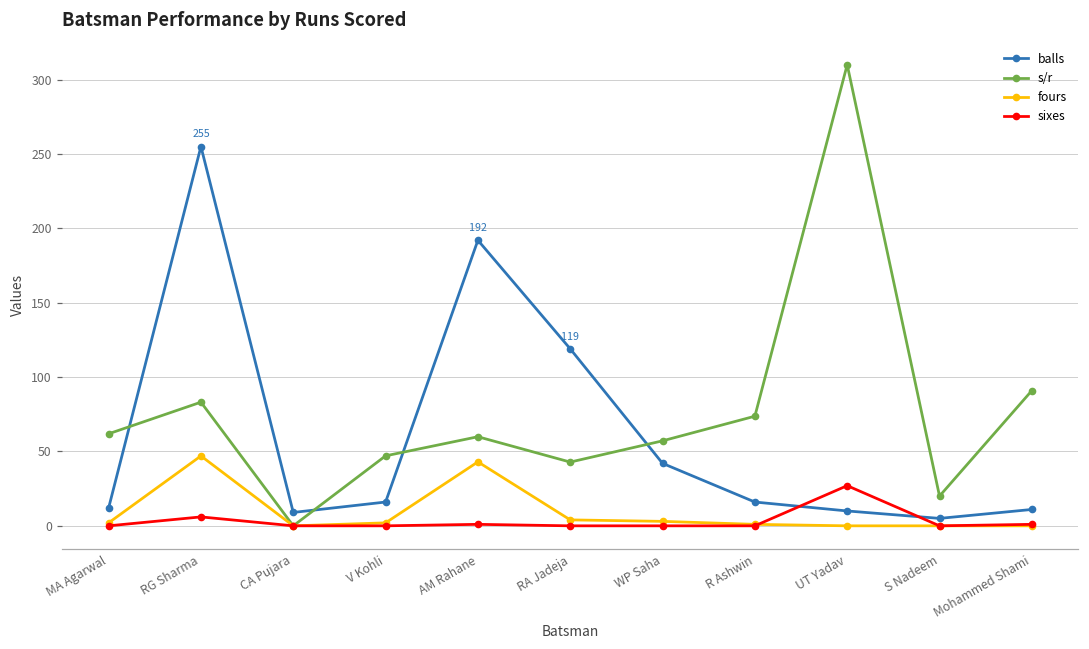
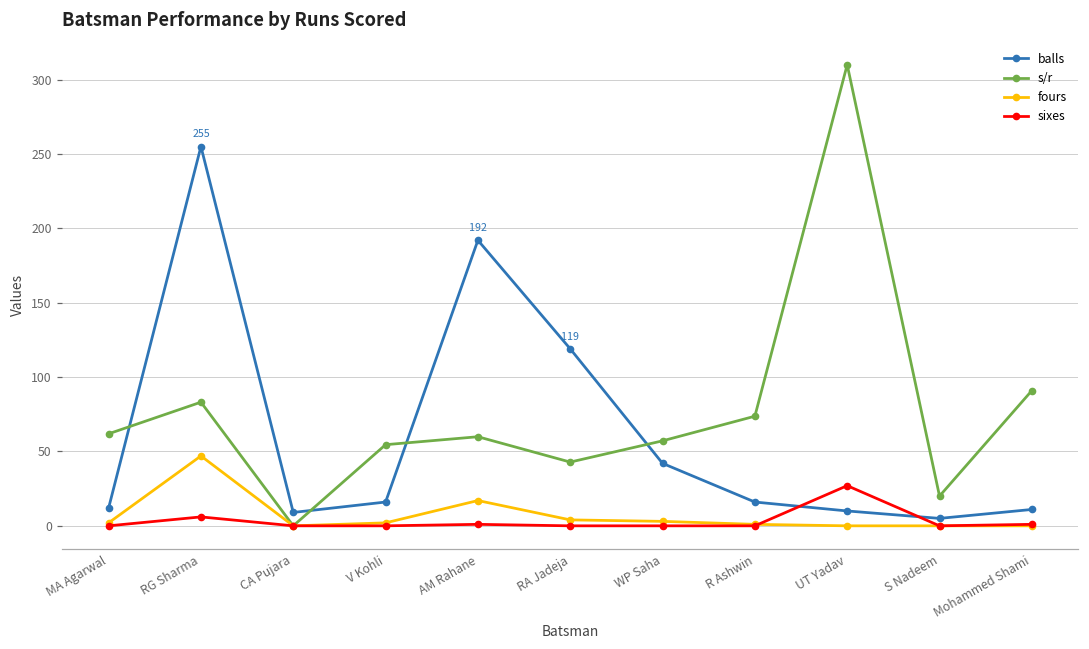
  {
    "balls": {
      "RG Sharma": 255,
      "AM Rahane": 192,
      "RA Jadeja": 119
    },
    "s/r": {
      "MA Agarwal": 62,
      "RG Sharma": 83,
-     "V Kohli": 47,
+     "V Kohli": 55,
      "AM Rahane": 60,
      "RA Jadeja": 43,
      "WP Saha": 57,
      "R Ashwin": 74,
      "UT Yadav": 310,
      "S Nadeem": 20,
      "Mohammed Shami": 91
    },
    "fours": {
      "MA Agarwal": 2,
      "RG Sharma": 47,
      "V Kohli": 2,
-     "AM Rahane": 43,
+     "AM Rahane": 17,
      "RA Jadeja": 4,
      "WP Saha": 3,
      "UT Yadav": 0
    },
    "sixes": {
      "MA Agarwal": 0,
      "RG Sharma": 6,
      "V Kohli": 0,
      "AM Rahane": 1,
      "RA Jadeja": 0,
      "WP Saha": 0,
      "UT Yadav": 27
    }
  }
